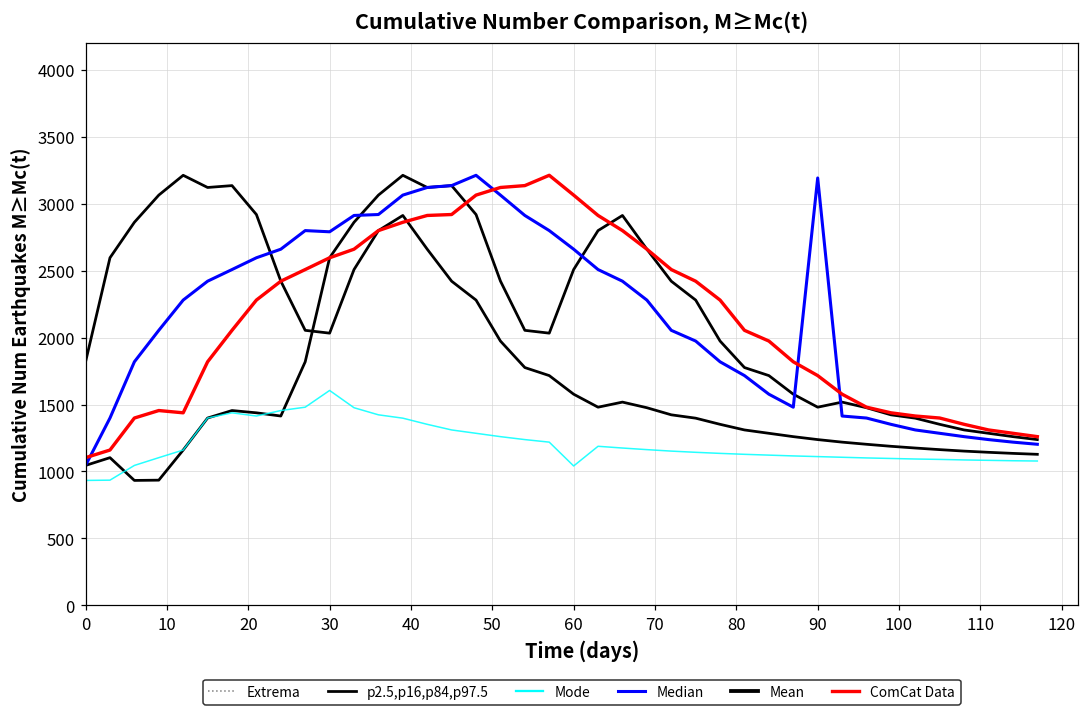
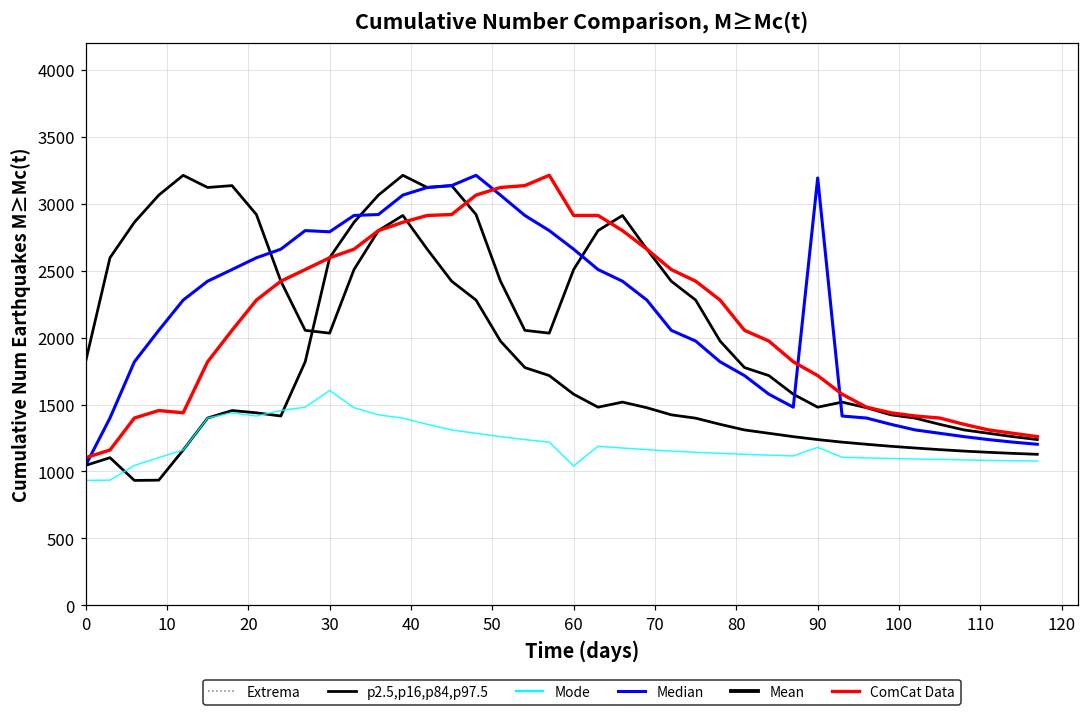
  {
    "Mode": {
      "0": 930,
      "30": 1610,
      "60": 1040,
-     "90": 1110
+     "90": 1180
    },
    "Median": {
      "30": 2790,
      "60": 2660,
      "90": 3190
    },
    "ComCat Data": {
      "0": 1100,
-     "60": 3060,
+     "60": 2910,
      "90": 1720
    }
  }
